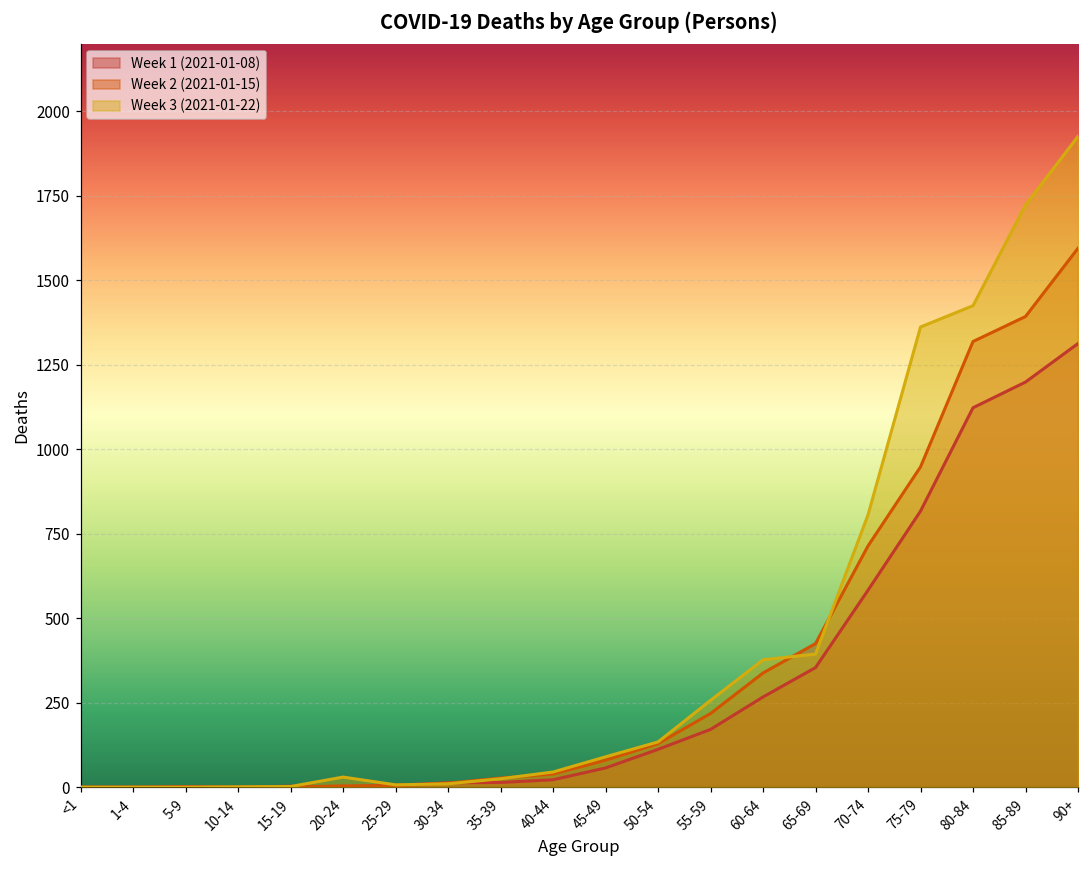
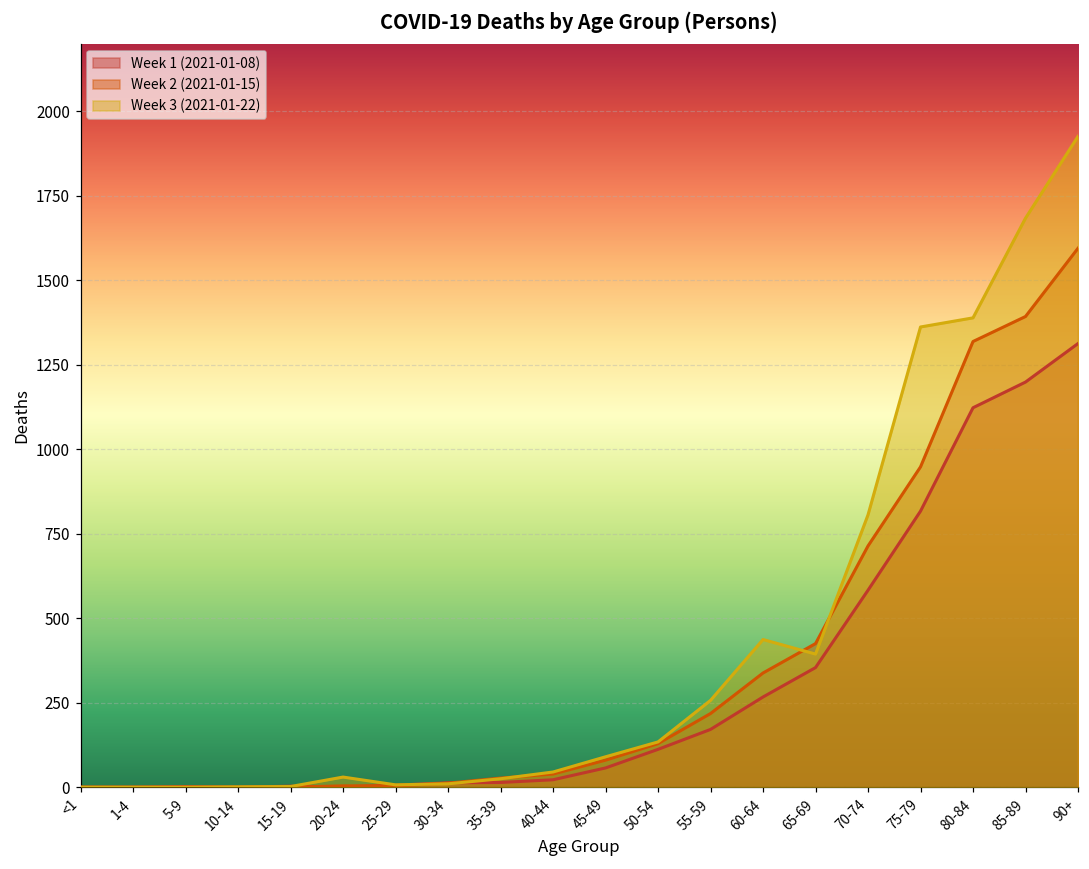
  {
    "Week 3 (2021-01-22)": {
      "20-24": 30,
      "45-49": 90,
      "55-59": 260,
-     "60-64": 380,
+     "60-64": 440,
      "65-69": 390,
      "70-74": 810,
      "75-79": 1360,
-     "80-84": 1430,
-     "85-89": 1720,
+     "80-84": 1390,
+     "85-89": 1680,
      "90+": 1930
    }
  }
